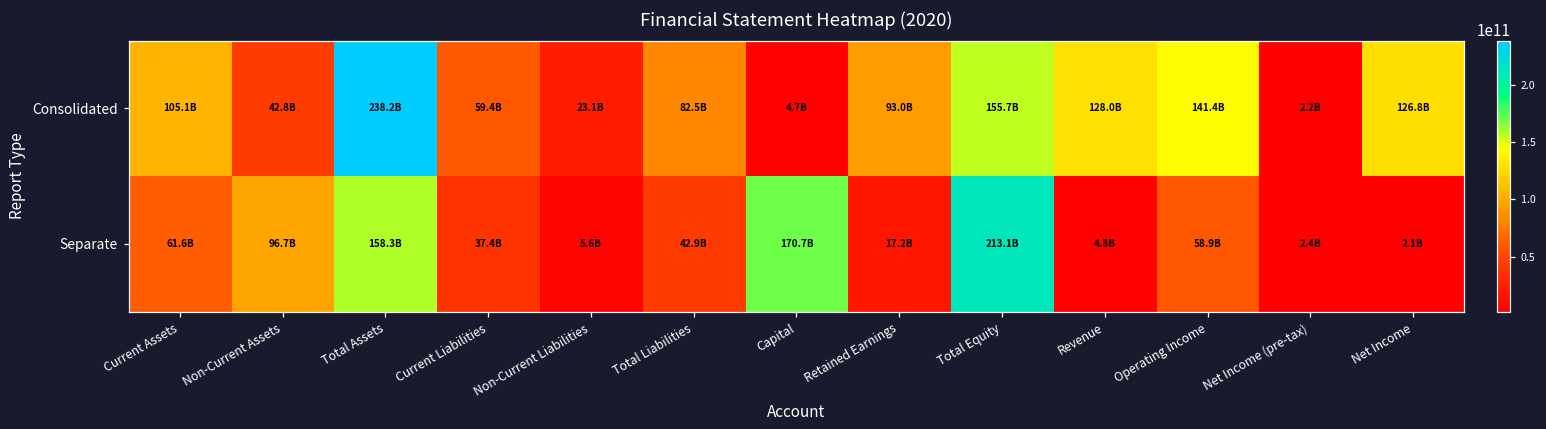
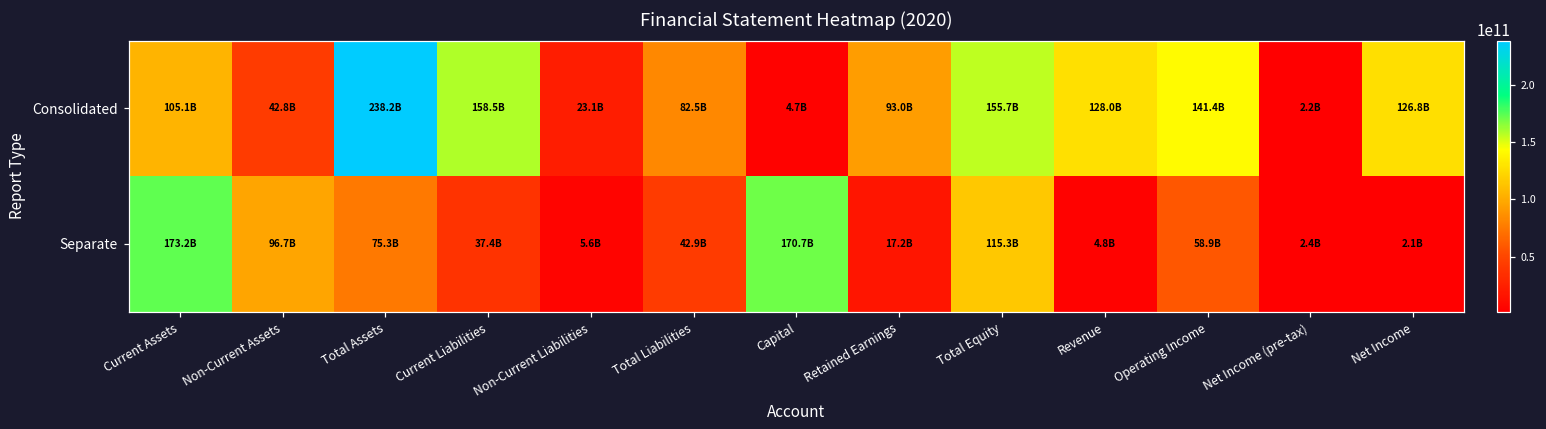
  {
    "Consolidated": {
      "Current Assets": "105.1B",
      "Non-Current Assets": "42.8B",
      "Total Assets": "238.2B",
-     "Current Liabilities": "59.4B",
+     "Current Liabilities": "158.5B",
      "Non-Current Liabilities": "23.1B",
      "Total Liabilities": "82.5B",
      "Capital": "4.7B",
      "Retained Earnings": "93.0B",
      "Total Equity": "155.7B",
      "Revenue": "128.0B",
      "Operating Income": "141.4B",
      "Net Income (pre-tax)": "2.2B",
      "Net Income": "126.8B"
    },
    "Separate": {
-     "Current Assets": "61.6B",
+     "Current Assets": "173.2B",
      "Non-Current Assets": "96.7B",
-     "Total Assets": "158.3B",
+     "Total Assets": "75.3B",
      "Current Liabilities": "37.4B",
      "Non-Current Liabilities": "5.6B",
      "Total Liabilities": "42.9B",
      "Capital": "170.7B",
      "Retained Earnings": "17.2B",
-     "Total Equity": "213.1B",
+     "Total Equity": "115.3B",
      "Revenue": "4.8B",
      "Operating Income": "58.9B",
      "Net Income (pre-tax)": "2.4B",
      "Net Income": "2.1B"
    }
  }
